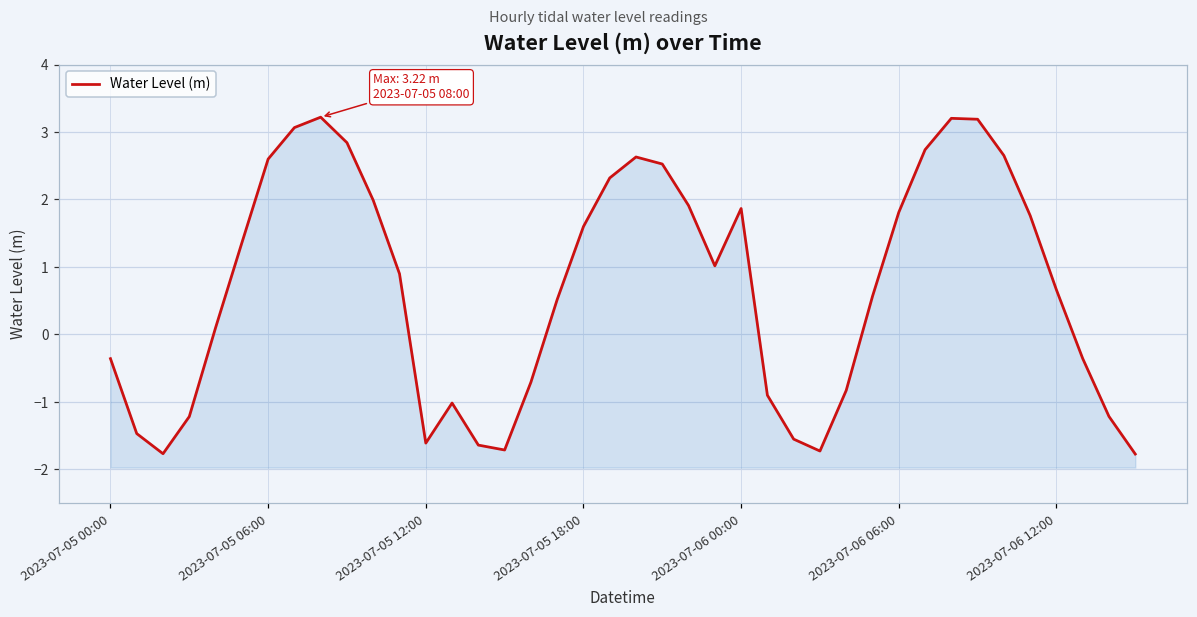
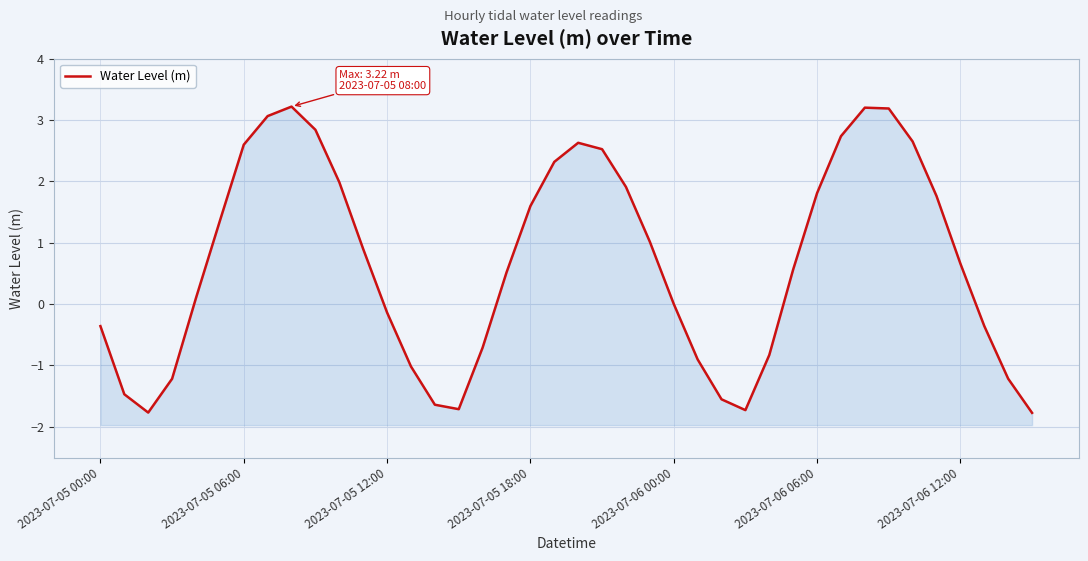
  {
    "2023-07-05 00:00": -0.4,
    "2023-07-05 06:00": 2.6,
-   "2023-07-05 12:00": -1.6,
+   "2023-07-05 12:00": -0.1,
    "2023-07-05 18:00": 1.6,
-   "2023-07-06 00:00": 1.9,
+   "2023-07-06 00:00": 0.0,
    "2023-07-06 06:00": 1.8,
    "2023-07-06 12:00": 0.7
  }
